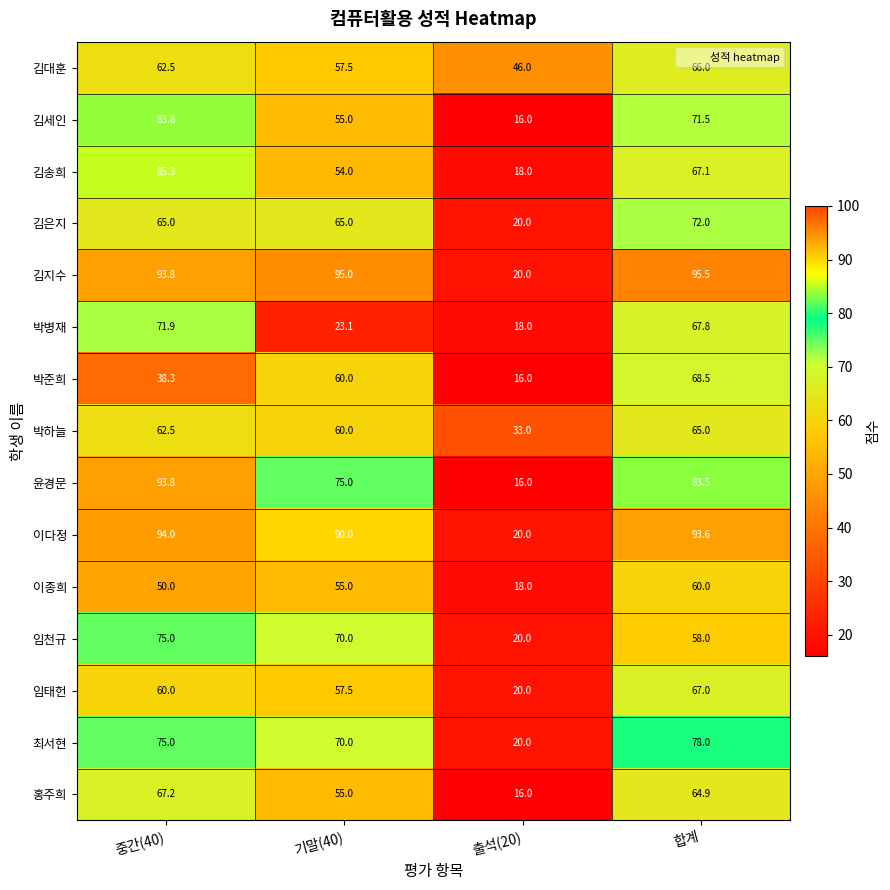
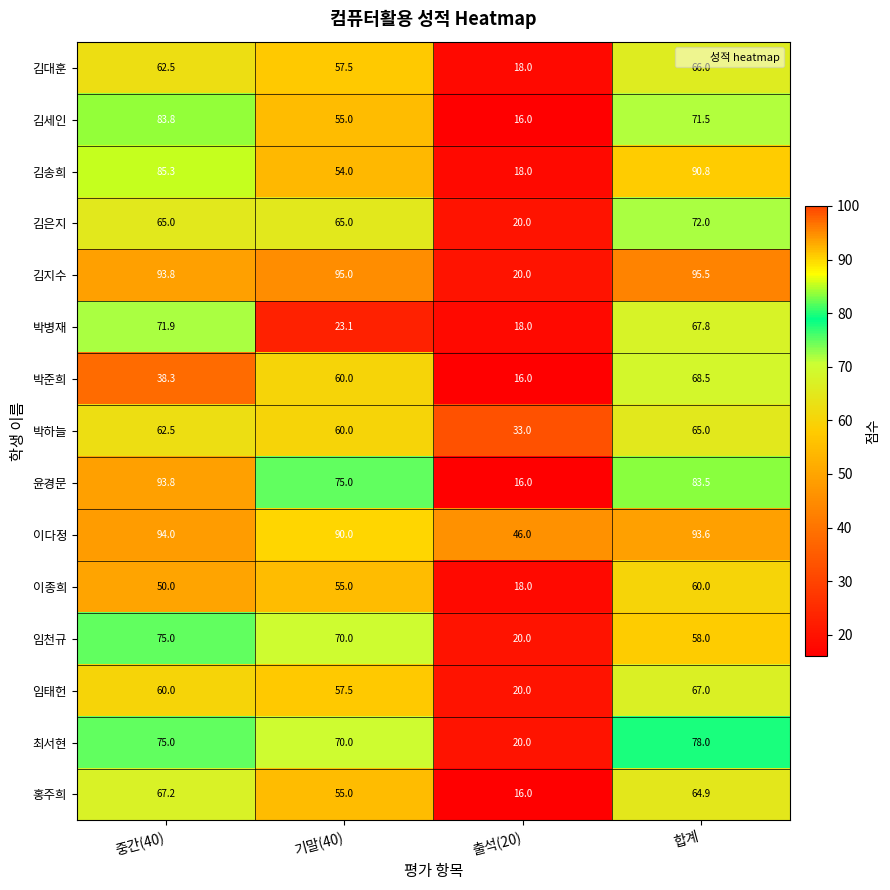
  {
    "김대훈": {
      "중간(40)": 62.5,
      "기말(40)": 57.5,
-     "출석(20)": 46.0
+     "출석(20)": 18.0
    },
    "김세인": {
      "중간(40)": 83.8,
      "기말(40)": 55.0,
      "출석(20)": 16.0,
      "합계": 71.5
    },
    "김송희": {
      "중간(40)": 85.3,
      "기말(40)": 54.0,
      "출석(20)": 18.0,
-     "합계": 67.1
+     "합계": 90.8
    },
    "김은지": {
      "중간(40)": 65.0,
      "기말(40)": 65.0,
      "출석(20)": 20.0,
      "합계": 72.0
    },
    "김지수": {
      "중간(40)": 93.8,
      "기말(40)": 95.0,
      "출석(20)": 20.0,
      "합계": 95.5
    },
    "박병재": {
      "중간(40)": 71.9,
      "기말(40)": 23.1,
      "출석(20)": 18.0,
      "합계": 67.8
    },
    "박준희": {
      "중간(40)": 38.3,
      "기말(40)": 60.0,
      "출석(20)": 16.0,
      "합계": 68.5
    },
    "박하늘": {
      "중간(40)": 62.5,
      "기말(40)": 60.0,
      "출석(20)": 33.0,
      "합계": 65.0
    },
    "윤경문": {
      "중간(40)": 93.8,
      "기말(40)": 75.0,
      "출석(20)": 16.0,
      "합계": 83.5
    },
    "이다정": {
      "중간(40)": 94.0,
      "기말(40)": 90.0,
-     "출석(20)": 20.0,
+     "출석(20)": 46.0,
      "합계": 93.6
    },
    "이종희": {
      "중간(40)": 50.0,
      "기말(40)": 55.0,
      "출석(20)": 18.0,
      "합계": 60.0
    },
    "임천규": {
      "중간(40)": 75.0,
      "기말(40)": 70.0,
      "출석(20)": 20.0,
      "합계": 58.0
    },
    "임태헌": {
      "중간(40)": 60.0,
      "기말(40)": 57.5,
      "출석(20)": 20.0,
      "합계": 67.0
    },
    "최서현": {
      "중간(40)": 75.0,
      "기말(40)": 70.0,
      "출석(20)": 20.0,
      "합계": 78.0
    },
    "홍주희": {
      "중간(40)": 67.2,
      "기말(40)": 55.0,
      "출석(20)": 16.0,
      "합계": 64.9
    }
  }
